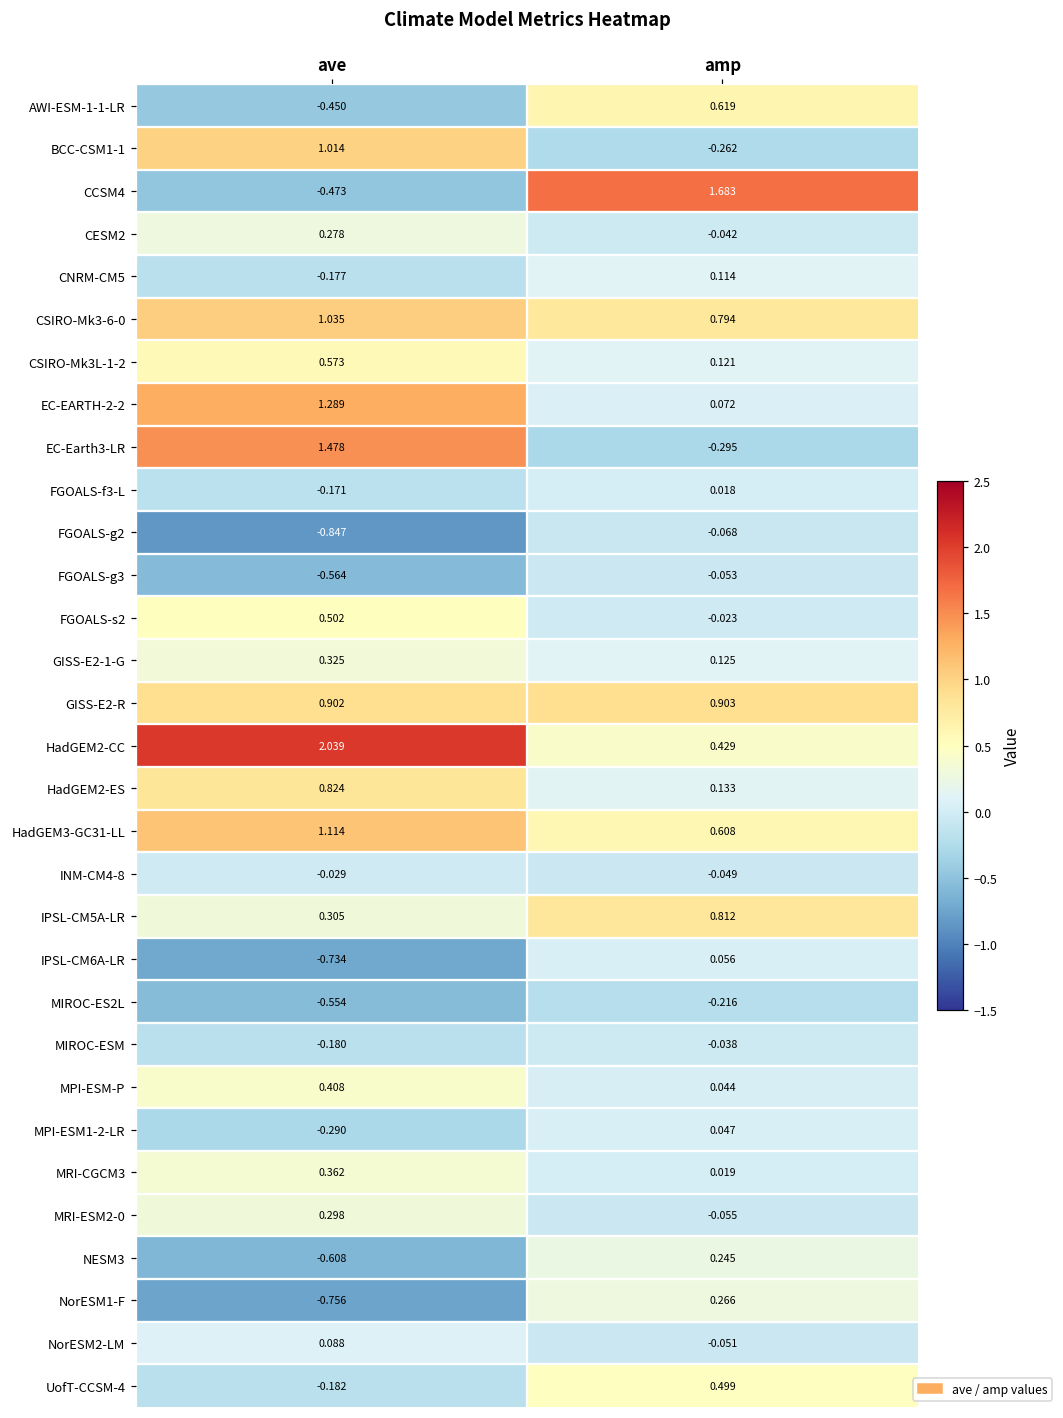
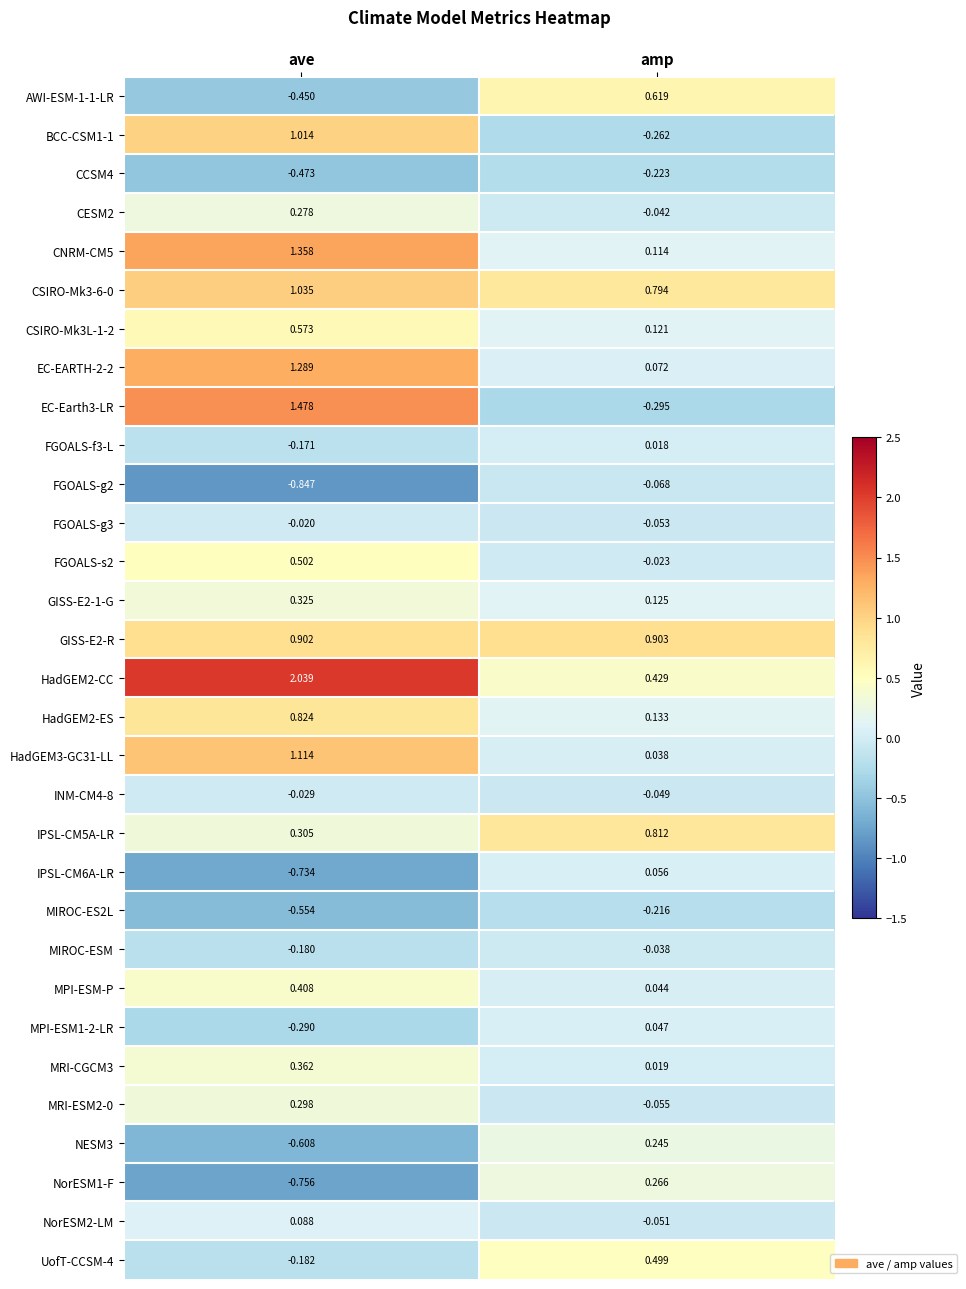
  {
    "AWI-ESM-1-1-LR": {
      "ave": -0.450,
      "amp": 0.619
    },
    "BCC-CSM1-1": {
      "ave": 1.014,
      "amp": -0.262
    },
    "CCSM4": {
      "ave": -0.473,
-     "amp": 1.683
+     "amp": -0.223
    },
    "CESM2": {
      "ave": 0.278,
      "amp": -0.042
    },
    "CNRM-CM5": {
-     "ave": -0.177,
+     "ave": 1.358,
      "amp": 0.114
    },
    "CSIRO-Mk3-6-0": {
      "ave": 1.035,
      "amp": 0.794
    },
    "CSIRO-Mk3L-1-2": {
      "ave": 0.573,
      "amp": 0.121
    },
    "EC-EARTH-2-2": {
      "ave": 1.289,
      "amp": 0.072
    },
    "EC-Earth3-LR": {
      "ave": 1.478,
      "amp": -0.295
    },
    "FGOALS-f3-L": {
      "ave": -0.171,
      "amp": 0.018
    },
    "FGOALS-g2": {
      "ave": -0.847,
      "amp": -0.068
    },
    "FGOALS-g3": {
-     "ave": -0.564,
+     "ave": -0.020,
      "amp": -0.053
    },
    "FGOALS-s2": {
      "ave": 0.502,
      "amp": -0.023
    },
    "GISS-E2-1-G": {
      "ave": 0.325,
      "amp": 0.125
    },
    "GISS-E2-R": {
      "ave": 0.902,
      "amp": 0.903
    },
    "HadGEM2-CC": {
      "ave": 2.039,
      "amp": 0.429
    },
    "HadGEM2-ES": {
      "ave": 0.824,
      "amp": 0.133
    },
    "HadGEM3-GC31-LL": {
      "ave": 1.114,
-     "amp": 0.608
+     "amp": 0.038
    },
    "INM-CM4-8": {
      "ave": -0.029,
      "amp": -0.049
    },
    "IPSL-CM5A-LR": {
      "ave": 0.305,
      "amp": 0.812
    },
    "IPSL-CM6A-LR": {
      "ave": -0.734,
      "amp": 0.056
    },
    "MIROC-ES2L": {
      "ave": -0.554,
      "amp": -0.216
    },
    "MIROC-ESM": {
      "ave": -0.180,
      "amp": -0.038
    },
    "MPI-ESM-P": {
      "ave": 0.408,
      "amp": 0.044
    },
    "MPI-ESM1-2-LR": {
      "ave": -0.290,
      "amp": 0.047
    },
    "MRI-CGCM3": {
      "ave": 0.362,
      "amp": 0.019
    },
    "MRI-ESM2-0": {
      "ave": 0.298,
      "amp": -0.055
    },
    "NESM3": {
      "ave": -0.608,
      "amp": 0.245
    },
    "NorESM1-F": {
      "ave": -0.756,
      "amp": 0.266
    },
    "NorESM2-LM": {
      "ave": 0.088,
      "amp": -0.051
    },
    "UofT-CCSM-4": {
      "ave": -0.182,
      "amp": 0.499
    }
  }
